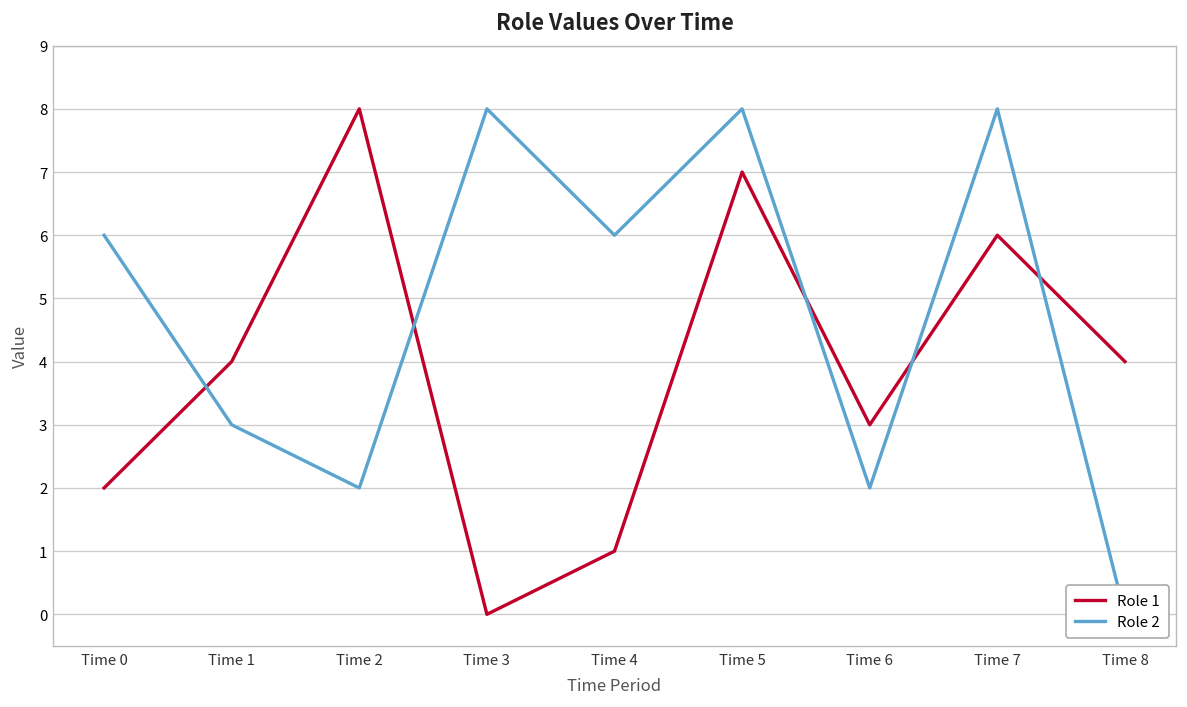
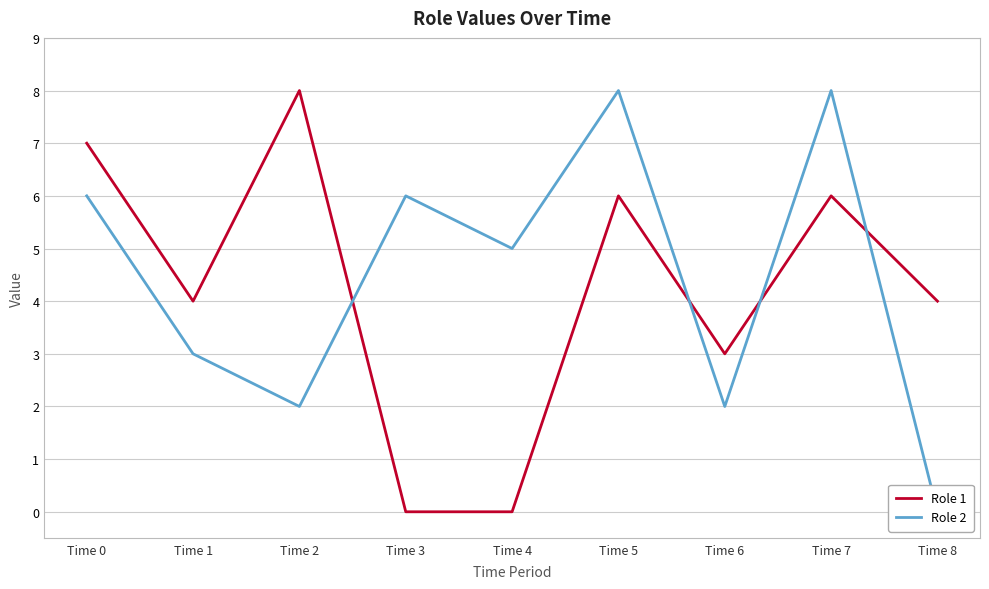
  {
    "Role 1": {
-     "Time 0": 2,
+     "Time 0": 7,
      "Time 1": 4,
      "Time 2": 8,
      "Time 3": 0,
-     "Time 4": 1,
-     "Time 5": 7,
+     "Time 4": 0,
+     "Time 5": 6,
      "Time 6": 3,
      "Time 7": 6,
      "Time 8": 4
    },
    "Role 2": {
      "Time 0": 6,
      "Time 1": 3,
      "Time 2": 2,
-     "Time 3": 8,
-     "Time 4": 6,
+     "Time 3": 6,
+     "Time 4": 5,
      "Time 5": 8,
      "Time 6": 2,
      "Time 7": 8
    }
  }
